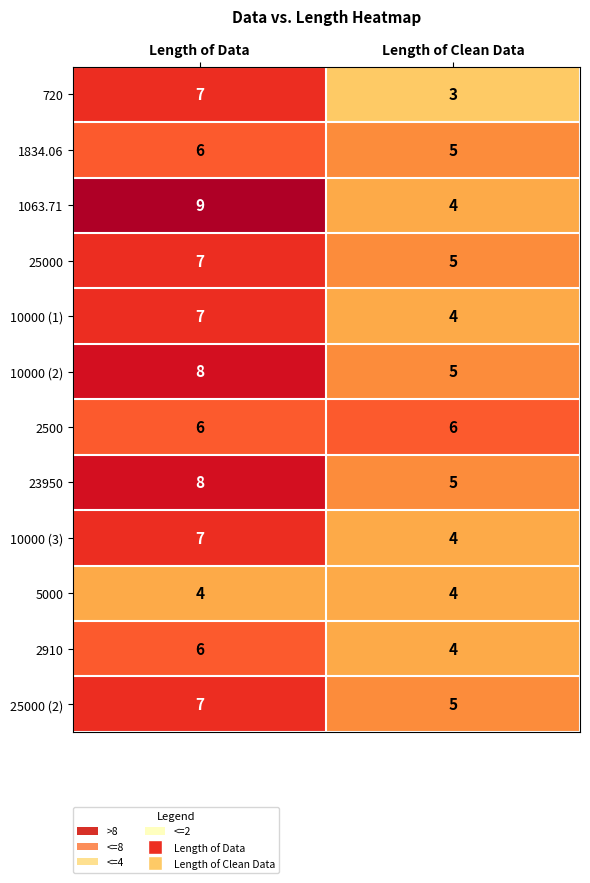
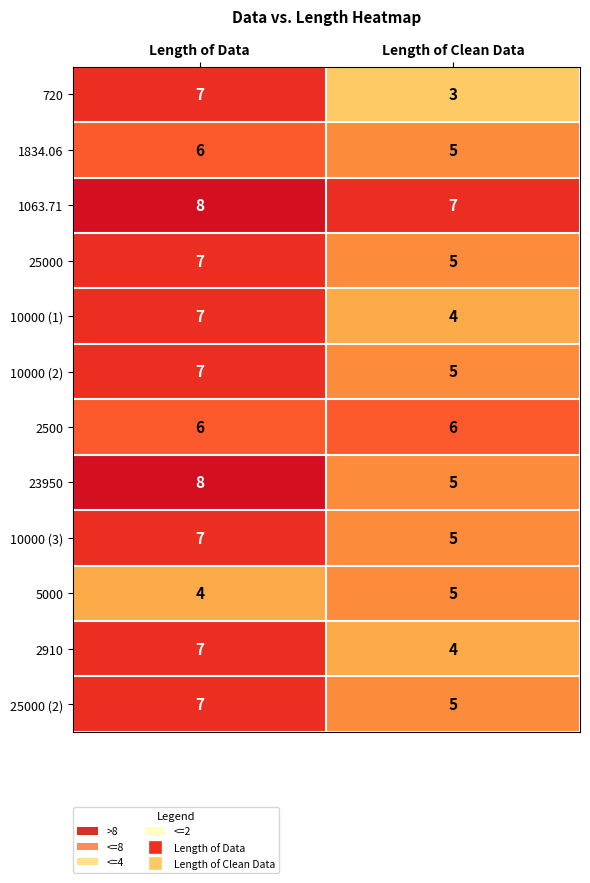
  {
    "720": {
      "Length of Data": 7,
      "Length of Clean Data": 3
    },
    "1834.06": {
      "Length of Data": 6,
      "Length of Clean Data": 5
    },
    "1063.71": {
-     "Length of Data": 9,
-     "Length of Clean Data": 4
+     "Length of Data": 8,
+     "Length of Clean Data": 7
    },
    "25000": {
      "Length of Data": 7,
      "Length of Clean Data": 5
    },
    "10000 (1)": {
      "Length of Data": 7,
      "Length of Clean Data": 4
    },
    "10000 (2)": {
-     "Length of Data": 8,
+     "Length of Data": 7,
      "Length of Clean Data": 5
    },
    "2500": {
      "Length of Data": 6,
      "Length of Clean Data": 6
    },
    "23950": {
      "Length of Data": 8,
      "Length of Clean Data": 5
    },
    "10000 (3)": {
      "Length of Data": 7,
-     "Length of Clean Data": 4
+     "Length of Clean Data": 5
    },
    "5000": {
      "Length of Data": 4,
-     "Length of Clean Data": 4
+     "Length of Clean Data": 5
    },
    "2910": {
-     "Length of Data": 6,
+     "Length of Data": 7,
      "Length of Clean Data": 4
    },
    "25000 (2)": {
      "Length of Data": 7,
      "Length of Clean Data": 5
    }
  }
